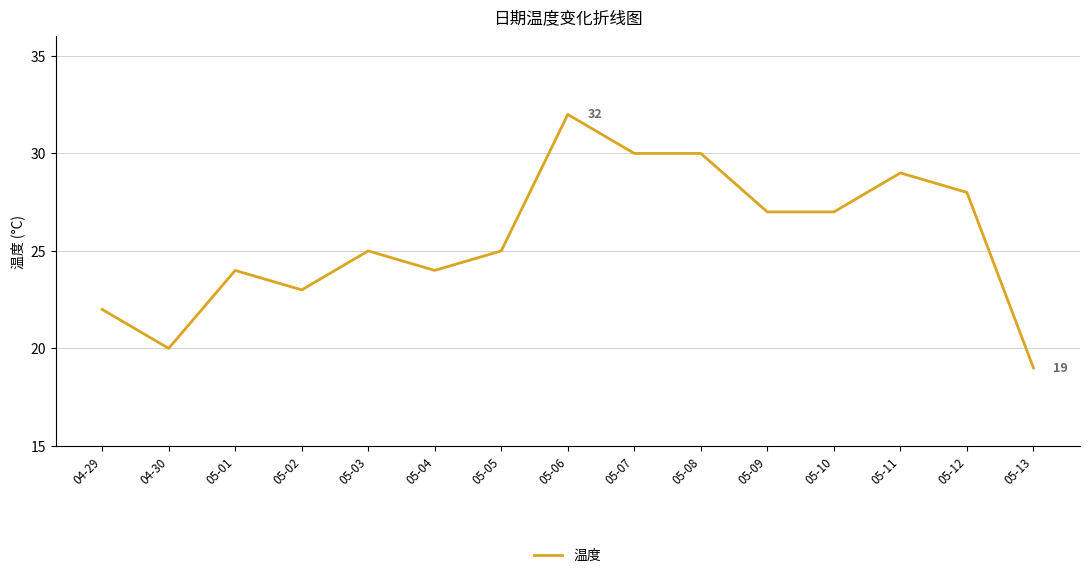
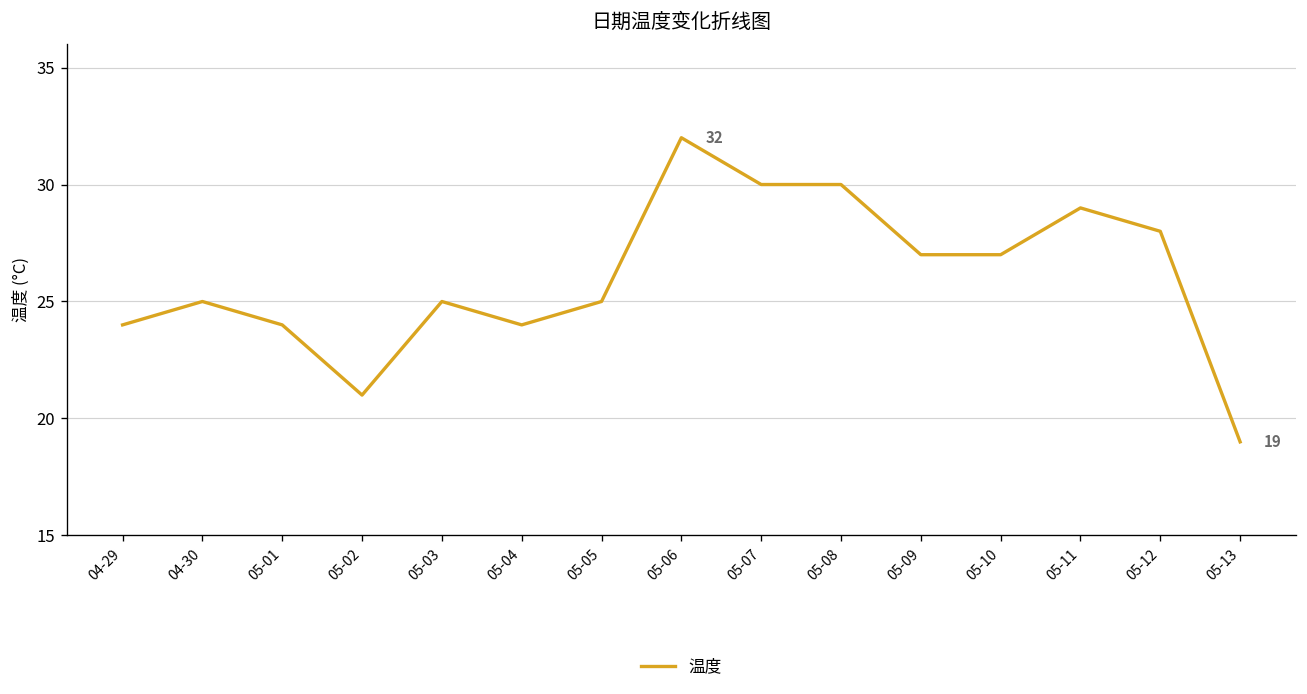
  {
-   "04-29": 22,
-   "04-30": 20,
+   "04-29": 24,
+   "04-30": 25,
    "05-01": 24,
-   "05-02": 23,
+   "05-02": 21,
    "05-03": 25,
    "05-04": 24,
    "05-05": 25,
    "05-07": 30,
    "05-08": 30,
    "05-09": 27,
    "05-10": 27,
    "05-11": 29,
    "05-12": 28
  }
